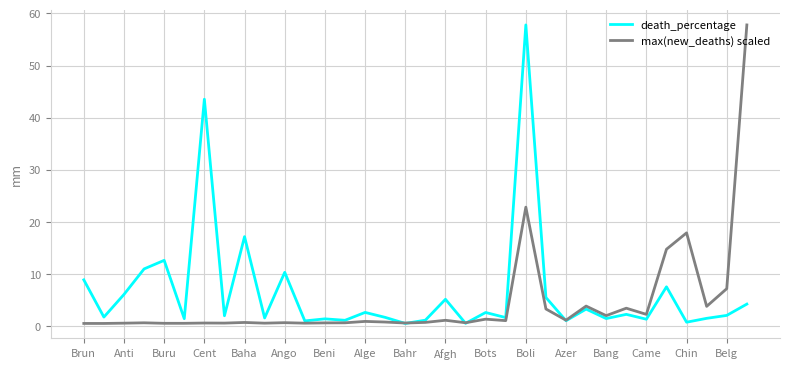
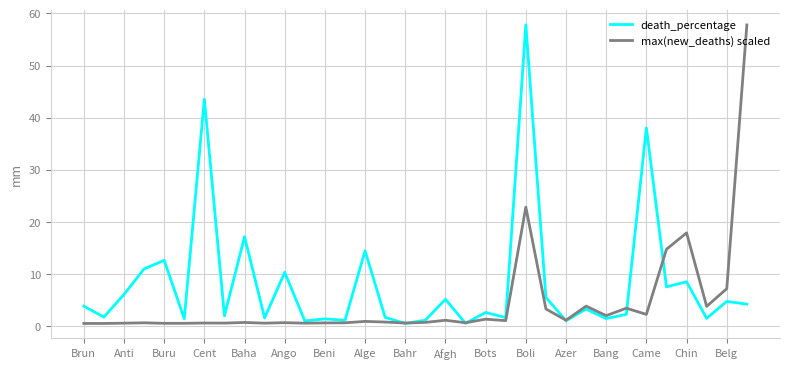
  {
    "death_percentage": {
-     "Brun": 9,
+     "Brun": 4,
      "Anti": 6,
      "Buru": 13,
      "Cent": 44,
      "Baha": 17,
      "Ango": 10,
      "Beni": 1,
-     "Alge": 3,
+     "Alge": 14,
      "Afgh": 5,
      "Bots": 3,
      "Boli": 58,
      "Bang": 1,
-     "Came": 1,
-     "Chin": 1,
-     "Belg": 2
+     "Came": 38,
+     "Chin": 9,
+     "Belg": 5
    },
    "max(new_deaths) scaled": {
      "Brun": 1,
      "Anti": 1,
      "Buru": 1,
      "Cent": 1,
      "Baha": 1,
      "Ango": 1,
      "Beni": 1,
      "Alge": 1,
      "Afgh": 1,
      "Bots": 1,
      "Boli": 23,
      "Bang": 2,
      "Came": 2,
      "Chin": 18,
      "Belg": 7
    }
  }
